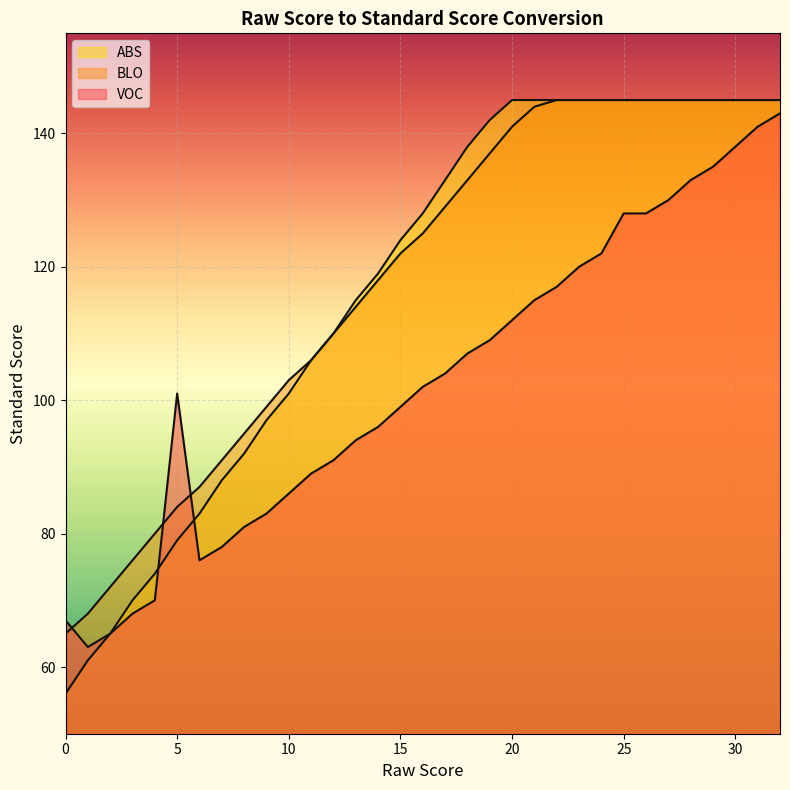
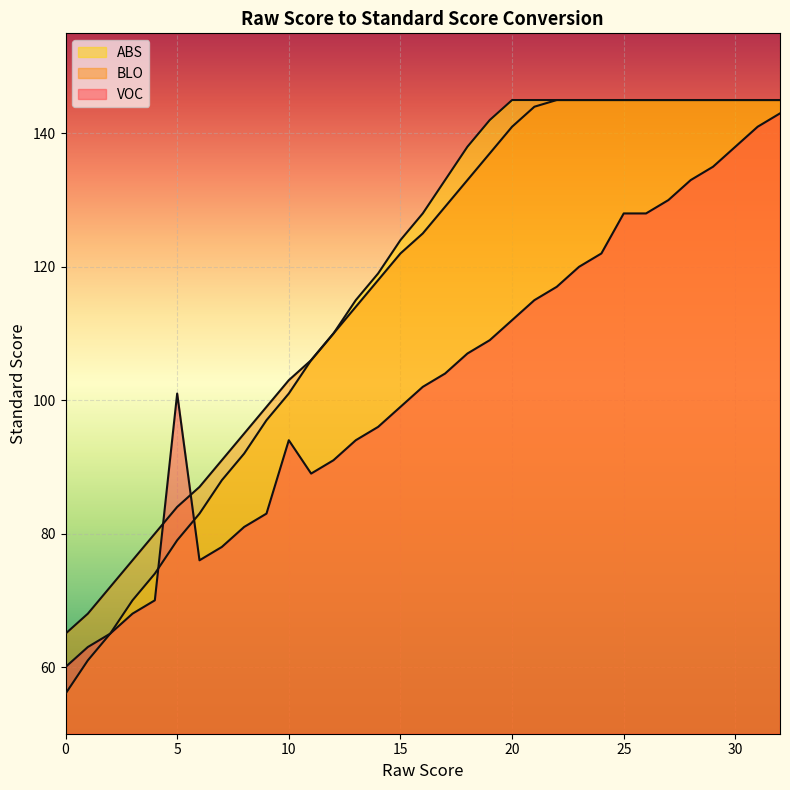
  {
    "VOC": {
-     "0": 67,
+     "0": 60,
      "5": 101,
-     "10": 86,
+     "10": 94,
      "15": 99,
      "20": 112,
      "25": 128,
      "30": 138
    }
  }
